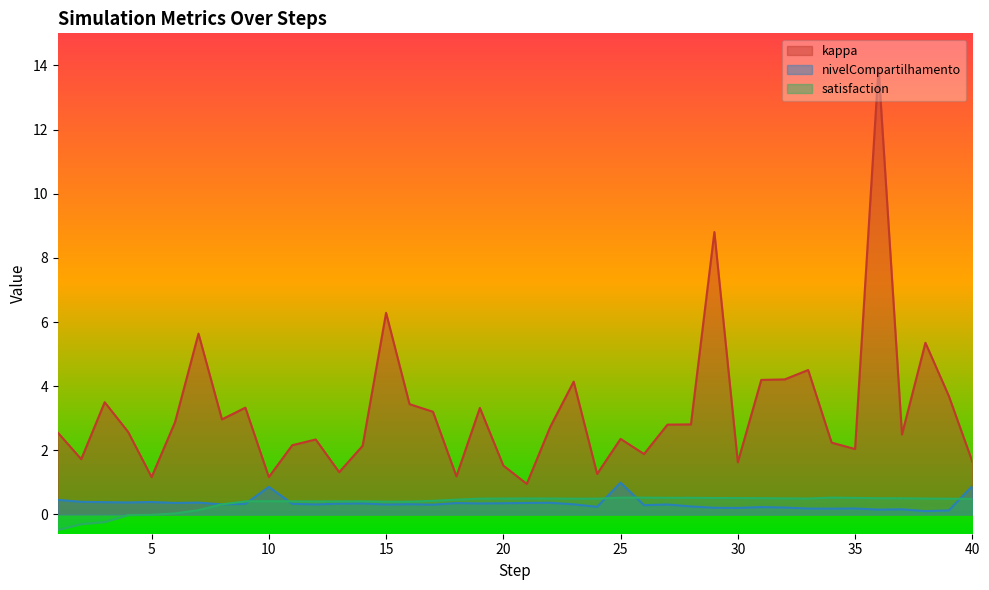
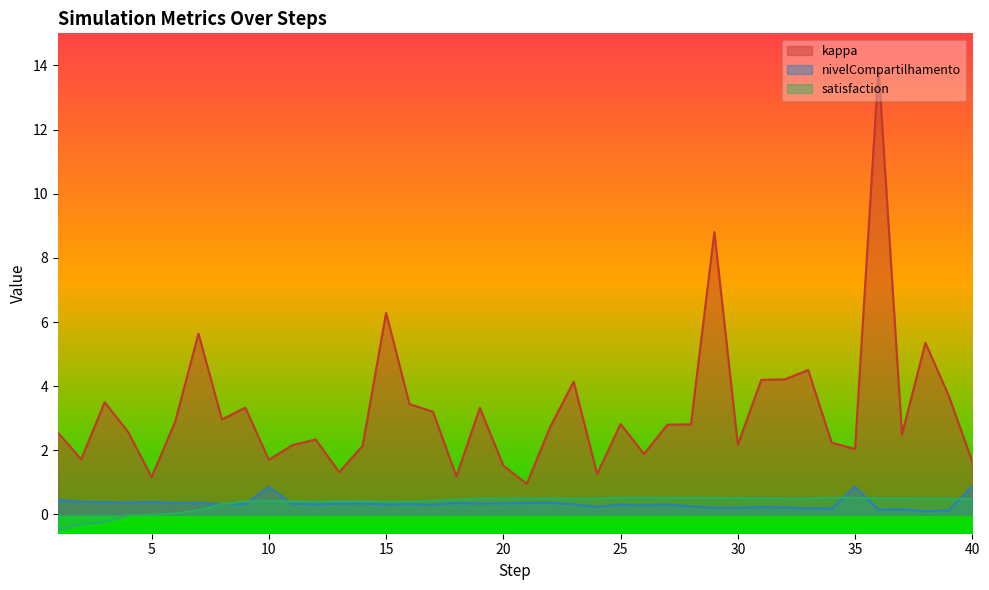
  {
    "kappa": {
      "5": 1.2,
-     "10": 1.2,
+     "10": 1.7,
      "15": 6.3,
      "20": 1.5,
-     "25": 2.4,
-     "30": 1.6,
+     "25": 2.8,
+     "30": 2.2,
      "35": 2.0,
      "40": 1.6
    },
    "nivelCompartilhamento": {
      "5": 0.4,
      "10": 0.9,
      "15": 0.3,
      "20": 0.3,
-     "25": 1.0,
+     "25": 0.3,
      "30": 0.2,
-     "35": 0.2,
+     "35": 0.9,
      "40": 0.9
    }
  }
